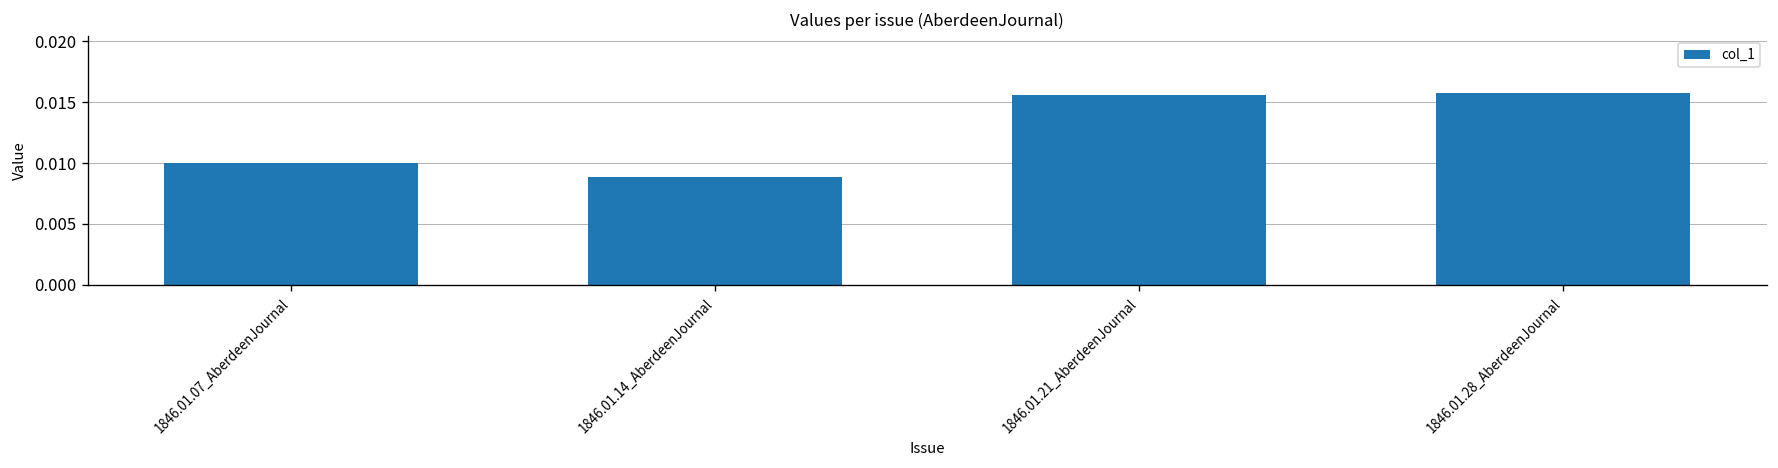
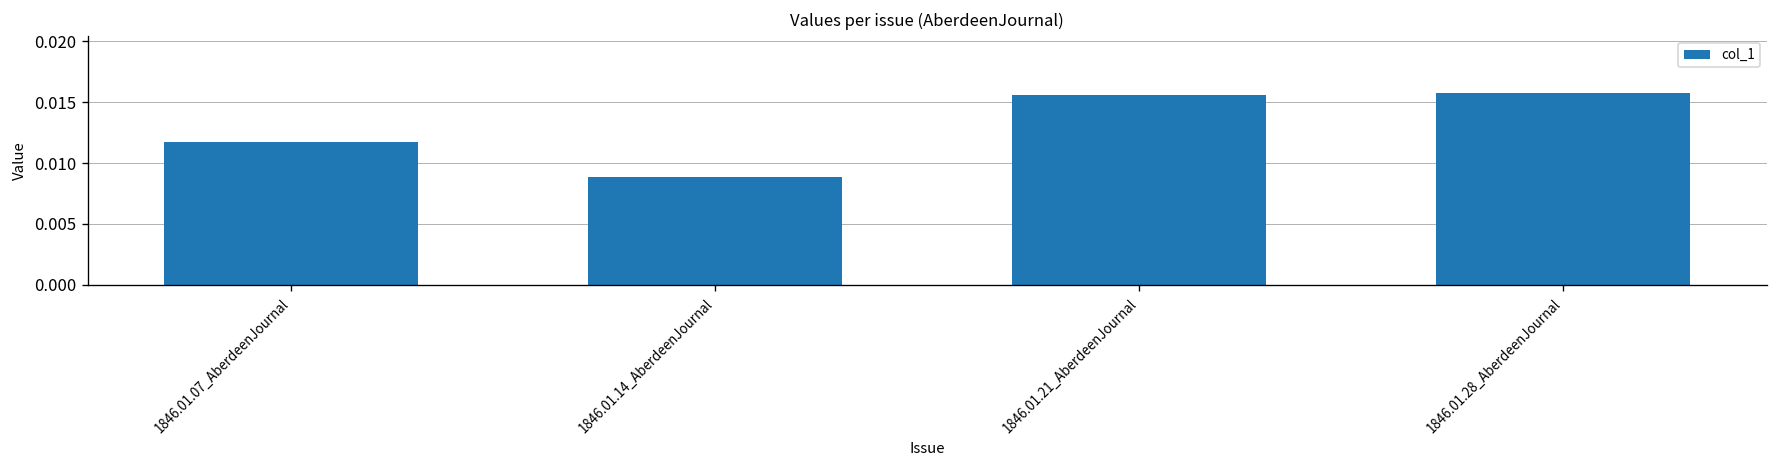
  {
-   "1846.01.07_AberdeenJournal": 0.0100,
+   "1846.01.07_AberdeenJournal": 0.0118,
    "1846.01.14_AberdeenJournal": 0.0089,
    "1846.01.21_AberdeenJournal": 0.0156,
    "1846.01.28_AberdeenJournal": 0.0157
  }
